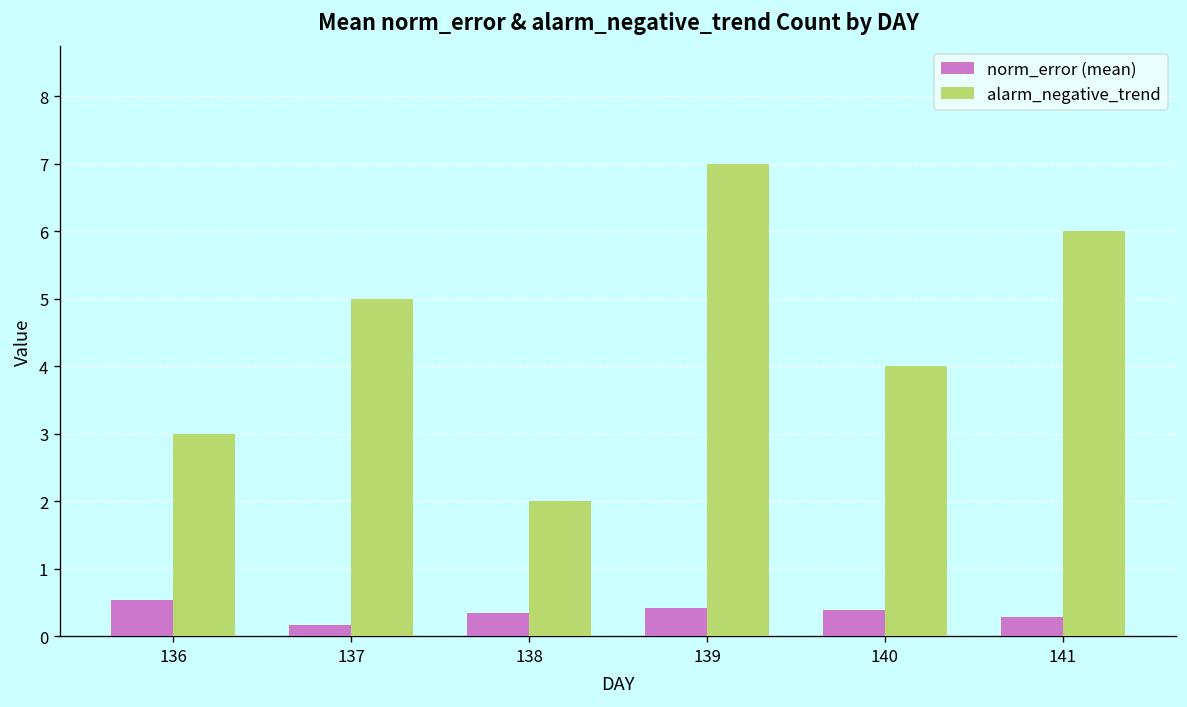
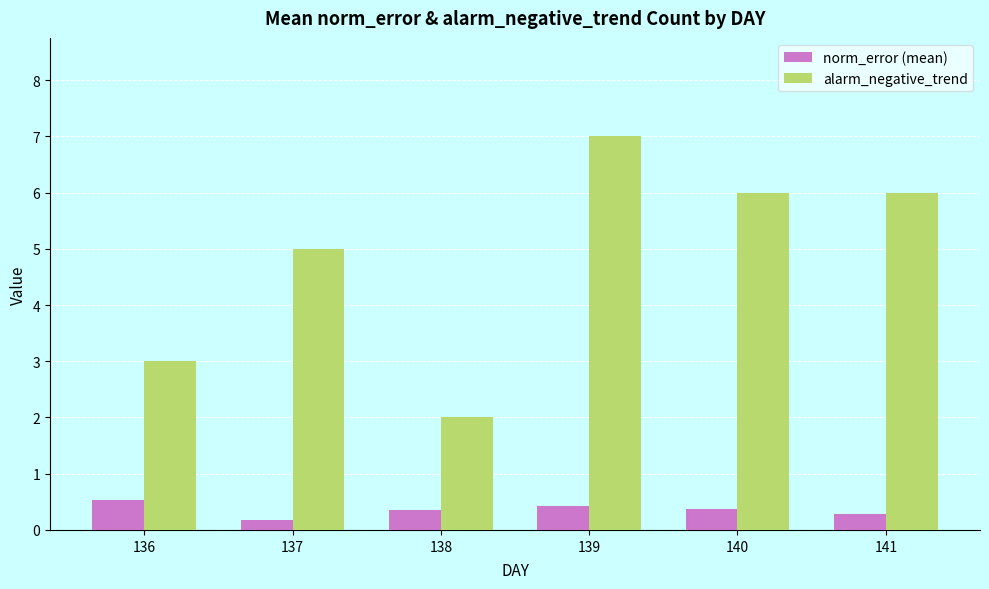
  {
    "norm_error (mean)": {
      "136": 0.5,
      "137": 0.2,
      "138": 0.4,
      "139": 0.4,
      "140": 0.4,
      "141": 0.3
    },
    "alarm_negative_trend": {
      "136": 3,
      "137": 5,
      "138": 2,
      "139": 7,
-     "140": 4,
+     "140": 6,
      "141": 6
    }
  }
